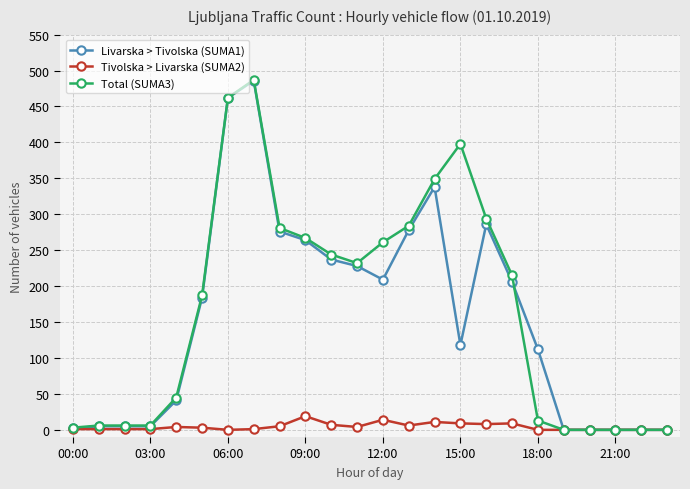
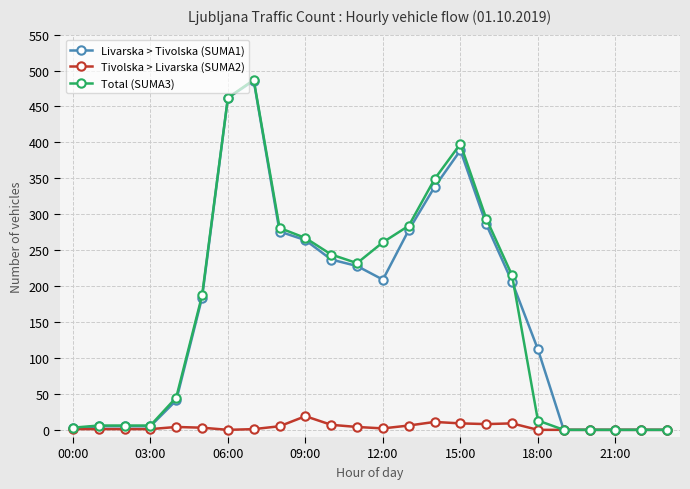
  {
    "Livarska > Tivolska (SUMA1)": {
      "12:00": 210,
-     "15:00": 120,
+     "15:00": 390,
      "18:00": 110
    },
    "Tivolska > Livarska (SUMA2)": {
      "03:00": 0,
      "06:00": 0,
      "09:00": 20,
-     "12:00": 10,
+     "12:00": 0,
      "15:00": 10,
      "18:00": 0
    },
    "Total (SUMA3)": {
      "12:00": 260,
      "15:00": 400,
      "18:00": 10
    }
  }
